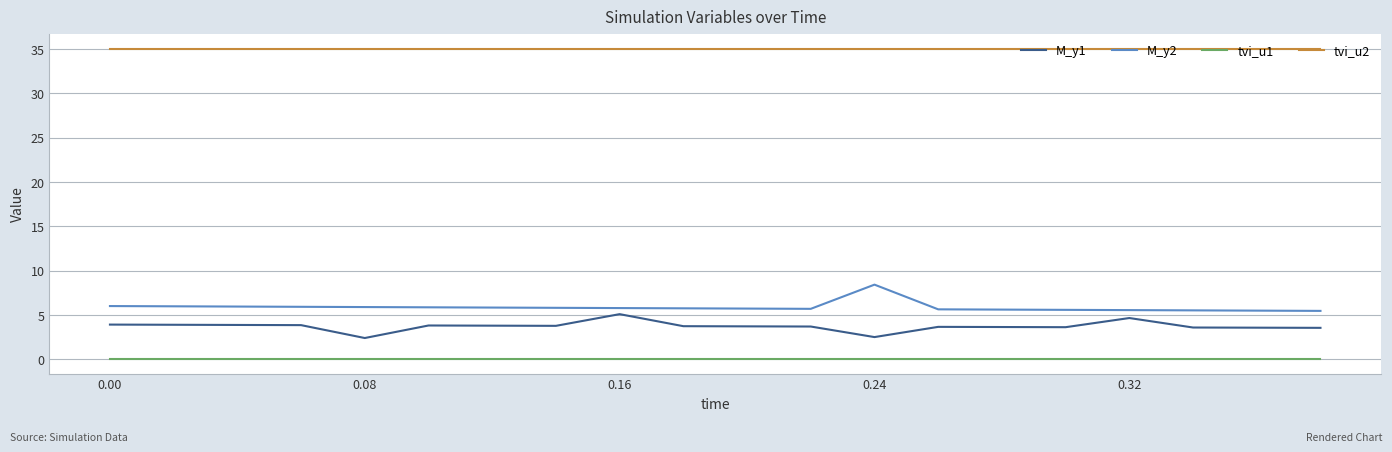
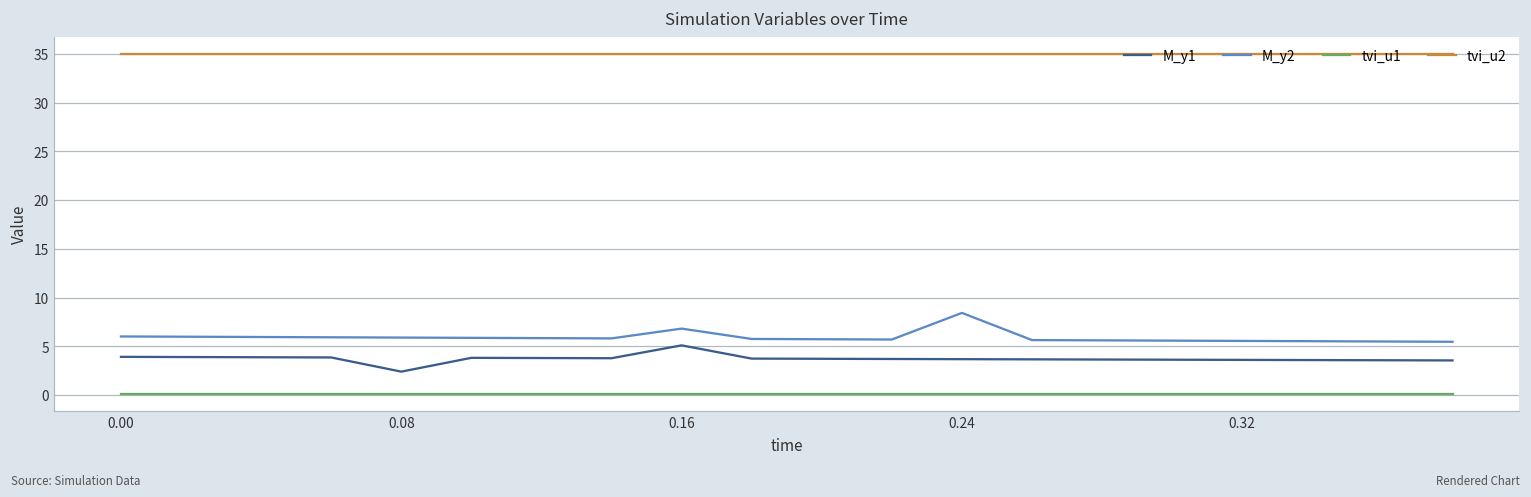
  {
    "M_y1": {
      "0.00": 4,
      "0.08": 2,
      "0.16": 5,
-     "0.24": 3,
-     "0.32": 5
+     "0.24": 4,
+     "0.32": 4
    },
    "M_y2": {
      "0.00": 6,
      "0.08": 6,
-     "0.16": 6,
+     "0.16": 7,
      "0.24": 8,
      "0.32": 6
    },
    "tvi_u1": {
      "0.00": 0,
      "0.08": 0,
      "0.16": 0,
      "0.24": 0,
      "0.32": 0
    },
    "tvi_u2": {
      "0.00": 35,
      "0.08": 35,
      "0.16": 35,
      "0.24": 35,
      "0.32": 35
    }
  }
